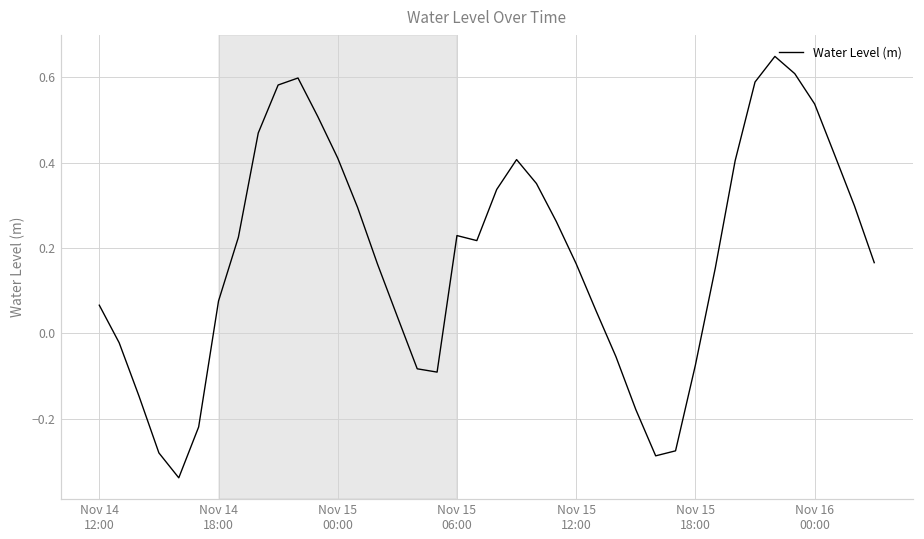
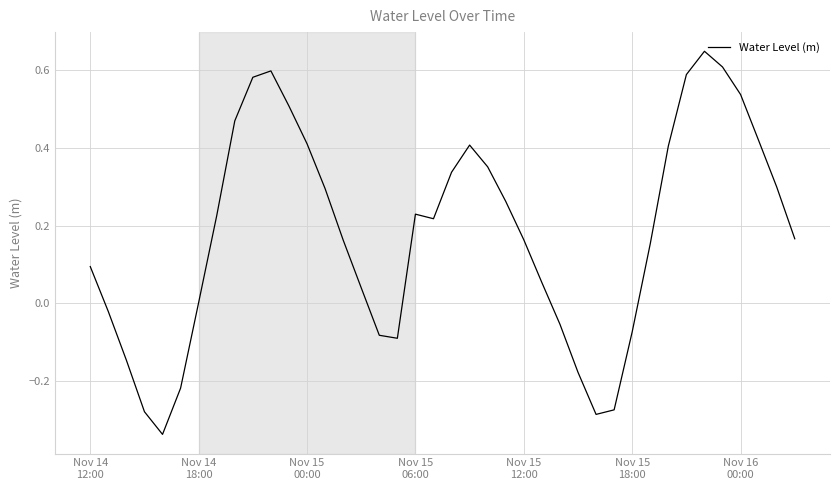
  {
-   "Nov 14 12:00": 0.07,
-   "Nov 14 18:00": 0.08,
+   "Nov 14 12:00": 0.09,
+   "Nov 14 18:00": 0.00,
    "Nov 15 00:00": 0.41,
    "Nov 15 06:00": 0.23,
    "Nov 15 12:00": 0.16,
    "Nov 15 18:00": -0.07,
    "Nov 16 00:00": 0.54
  }
